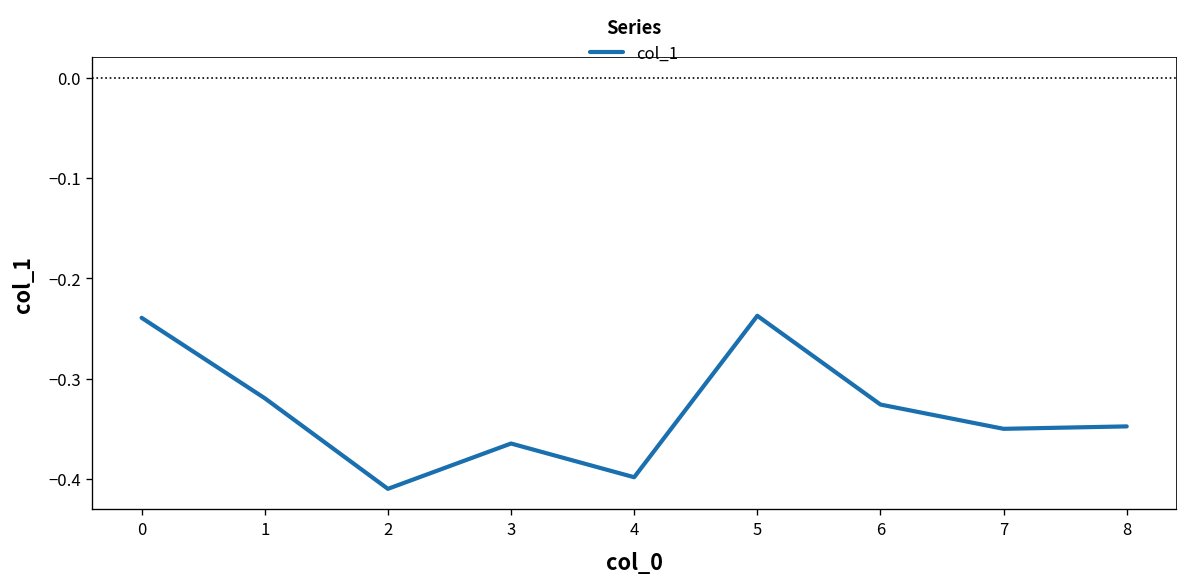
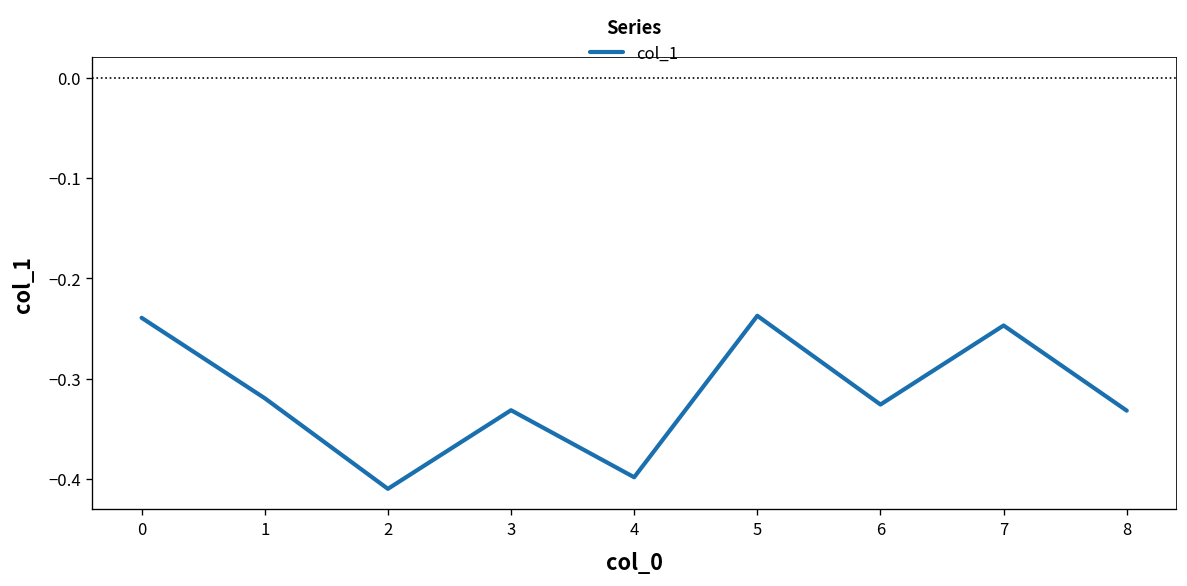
  {
    "0": -0.24,
    "1": -0.32,
    "2": -0.41,
-   "3": -0.36,
+   "3": -0.33,
    "4": -0.40,
    "5": -0.24,
    "6": -0.33,
-   "7": -0.35,
-   "8": -0.35
+   "7": -0.25,
+   "8": -0.33
  }
